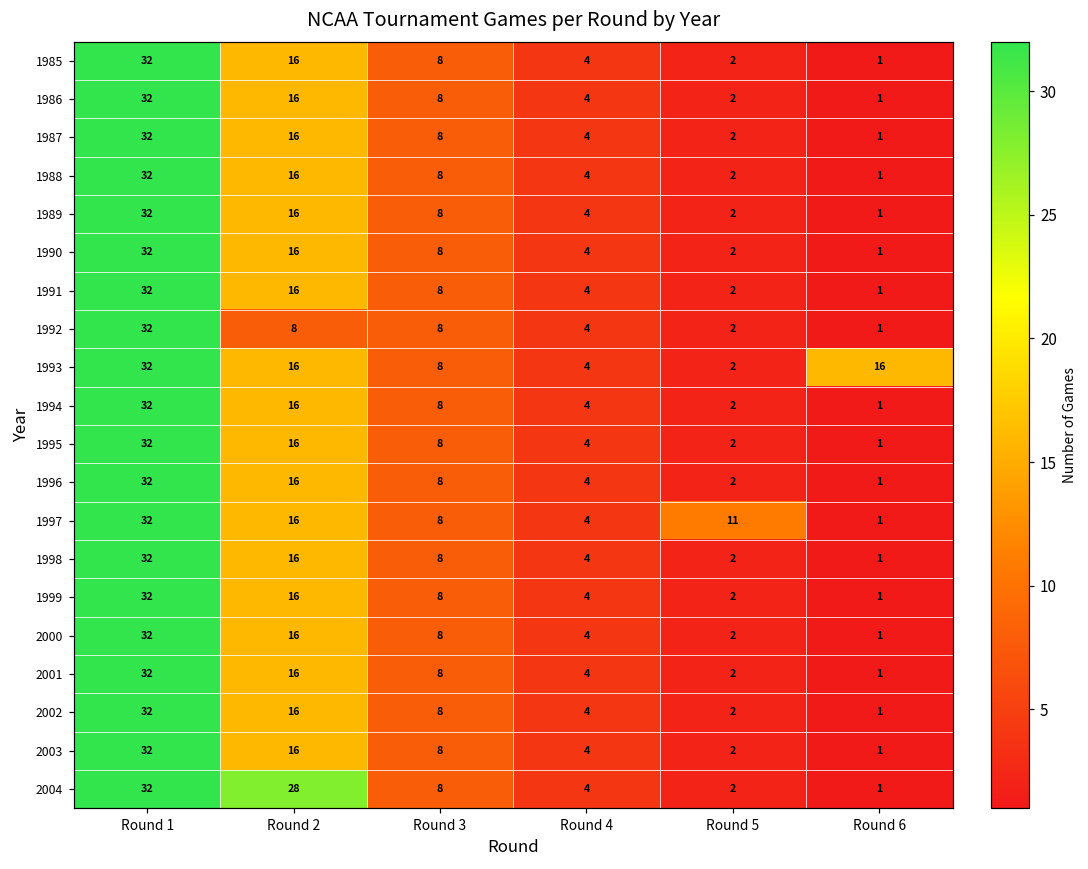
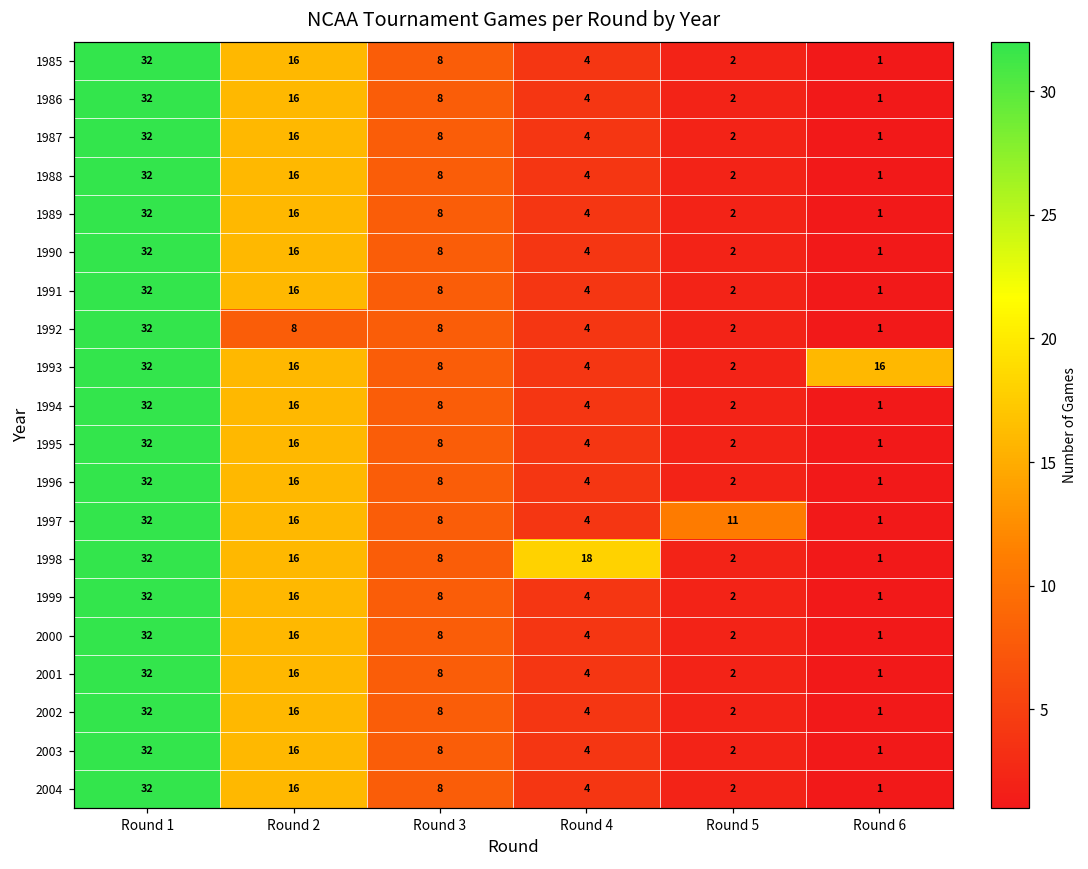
  {
    "1985": {
      "Round 1": 32,
      "Round 2": 16,
      "Round 3": 8,
      "Round 4": 4,
      "Round 5": 2,
      "Round 6": 1
    },
    "1986": {
      "Round 1": 32,
      "Round 2": 16,
      "Round 3": 8,
      "Round 4": 4,
      "Round 5": 2,
      "Round 6": 1
    },
    "1987": {
      "Round 1": 32,
      "Round 2": 16,
      "Round 3": 8,
      "Round 4": 4,
      "Round 5": 2,
      "Round 6": 1
    },
    "1988": {
      "Round 1": 32,
      "Round 2": 16,
      "Round 3": 8,
      "Round 4": 4,
      "Round 5": 2,
      "Round 6": 1
    },
    "1989": {
      "Round 1": 32,
      "Round 2": 16,
      "Round 3": 8,
      "Round 4": 4,
      "Round 5": 2,
      "Round 6": 1
    },
    "1990": {
      "Round 1": 32,
      "Round 2": 16,
      "Round 3": 8,
      "Round 4": 4,
      "Round 5": 2,
      "Round 6": 1
    },
    "1991": {
      "Round 1": 32,
      "Round 2": 16,
      "Round 3": 8,
      "Round 4": 4,
      "Round 5": 2,
      "Round 6": 1
    },
    "1992": {
      "Round 1": 32,
      "Round 2": 8,
      "Round 3": 8,
      "Round 4": 4,
      "Round 5": 2,
      "Round 6": 1
    },
    "1993": {
      "Round 1": 32,
      "Round 2": 16,
      "Round 3": 8,
      "Round 4": 4,
      "Round 5": 2,
      "Round 6": 16
    },
    "1994": {
      "Round 1": 32,
      "Round 2": 16,
      "Round 3": 8,
      "Round 4": 4,
      "Round 5": 2,
      "Round 6": 1
    },
    "1995": {
      "Round 1": 32,
      "Round 2": 16,
      "Round 3": 8,
      "Round 4": 4,
      "Round 5": 2,
      "Round 6": 1
    },
    "1996": {
      "Round 1": 32,
      "Round 2": 16,
      "Round 3": 8,
      "Round 4": 4,
      "Round 5": 2,
      "Round 6": 1
    },
    "1997": {
      "Round 1": 32,
      "Round 2": 16,
      "Round 3": 8,
      "Round 4": 4,
      "Round 5": 11,
      "Round 6": 1
    },
    "1998": {
      "Round 1": 32,
      "Round 2": 16,
      "Round 3": 8,
-     "Round 4": 4,
+     "Round 4": 18,
      "Round 5": 2,
      "Round 6": 1
    },
    "1999": {
      "Round 1": 32,
      "Round 2": 16,
      "Round 3": 8,
      "Round 4": 4,
      "Round 5": 2,
      "Round 6": 1
    },
    "2000": {
      "Round 1": 32,
      "Round 2": 16,
      "Round 3": 8,
      "Round 4": 4,
      "Round 5": 2,
      "Round 6": 1
    },
    "2001": {
      "Round 1": 32,
      "Round 2": 16,
      "Round 3": 8,
      "Round 4": 4,
      "Round 5": 2,
      "Round 6": 1
    },
    "2002": {
      "Round 1": 32,
      "Round 2": 16,
      "Round 3": 8,
      "Round 4": 4,
      "Round 5": 2,
      "Round 6": 1
    },
    "2003": {
      "Round 1": 32,
      "Round 2": 16,
      "Round 3": 8,
      "Round 4": 4,
      "Round 5": 2,
      "Round 6": 1
    },
    "2004": {
      "Round 1": 32,
-     "Round 2": 28,
+     "Round 2": 16,
      "Round 3": 8,
      "Round 4": 4,
      "Round 5": 2,
      "Round 6": 1
    }
  }
